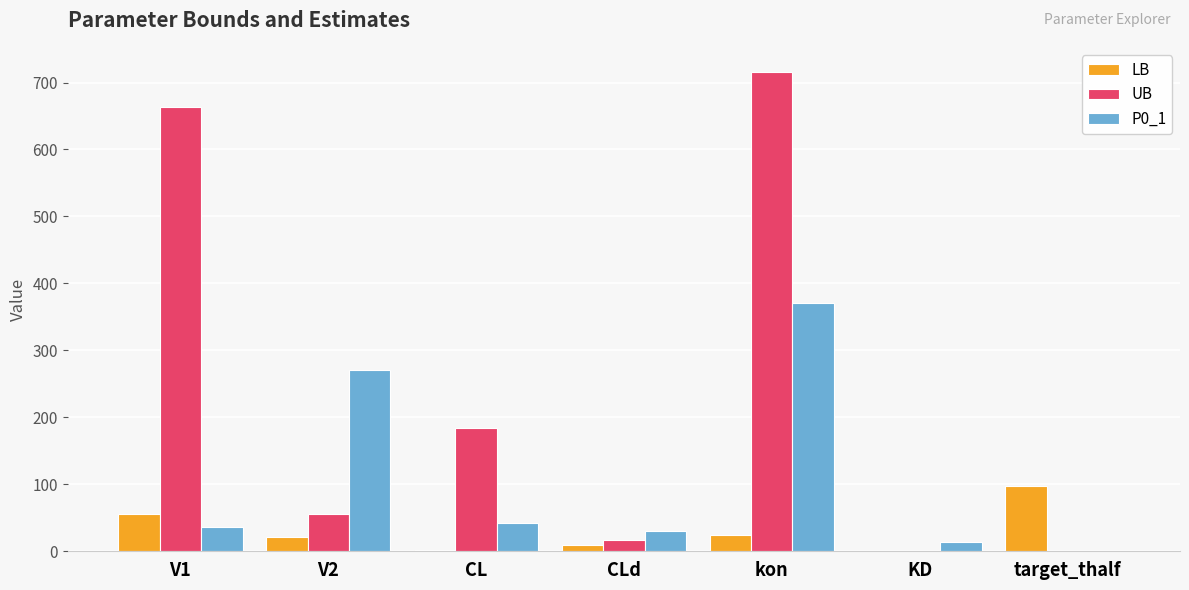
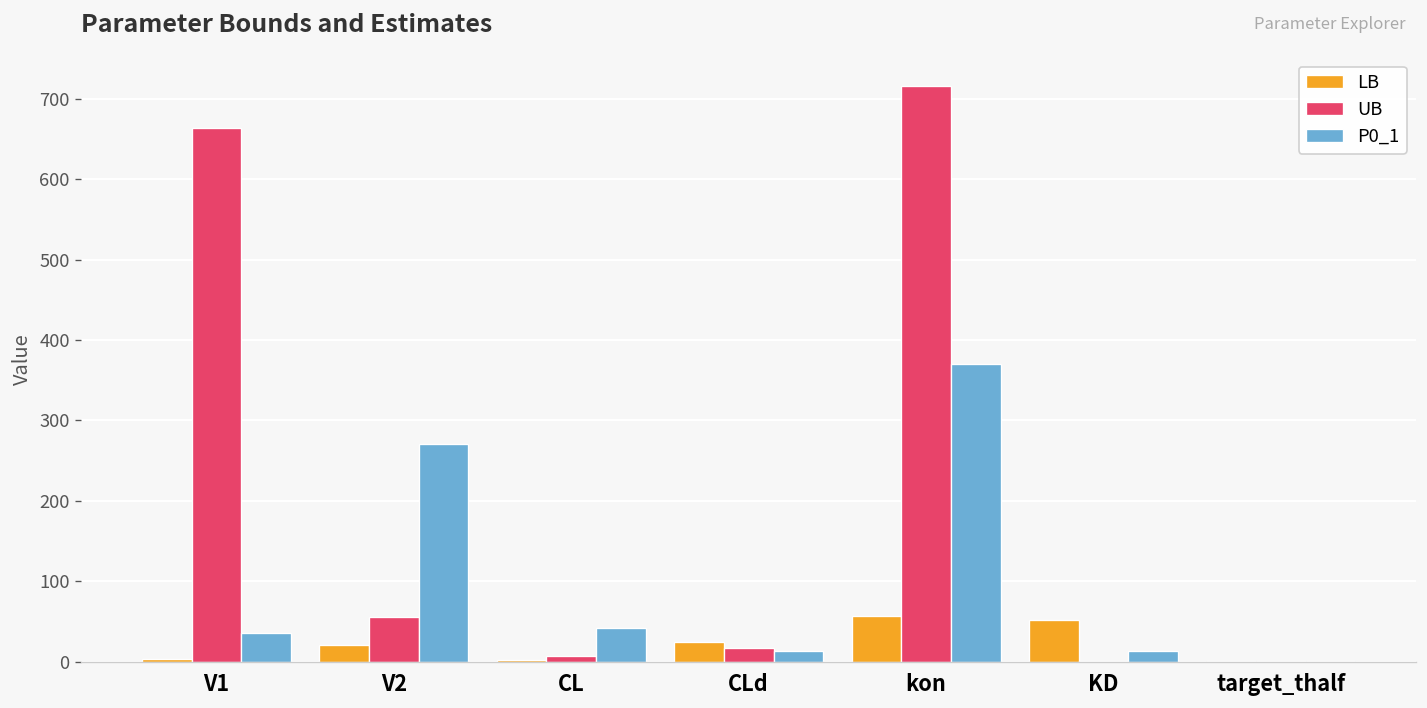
  {
    "LB": {
-     "V1": 60,
+     "V1": 0,
      "V2": 20,
-     "CLd": 10,
-     "kon": 20,
-     "KD": 0,
-     "target_thalf": 100
+     "CLd": 20,
+     "kon": 60,
+     "KD": 50,
+     "target_thalf": 0
    },
    "UB": {
      "V1": 660,
      "V2": 50,
-     "CL": 180,
+     "CL": 10,
      "CLd": 20,
      "kon": 720
    },
    "P0_1": {
      "V1": 40,
      "V2": 270,
      "CL": 40,
-     "CLd": 30,
+     "CLd": 10,
      "kon": 370,
      "KD": 10
    }
  }
